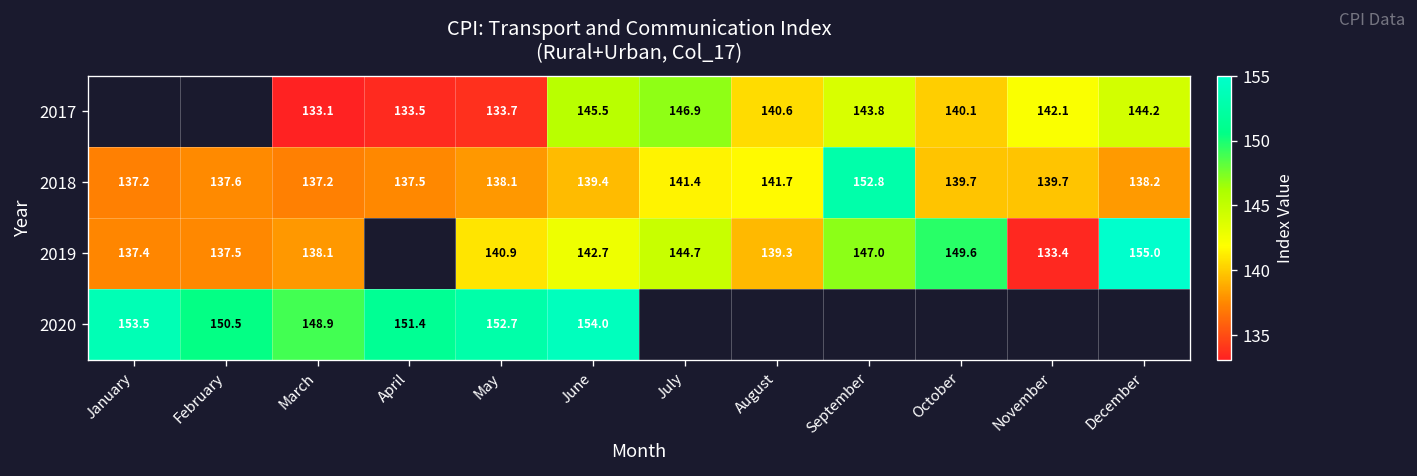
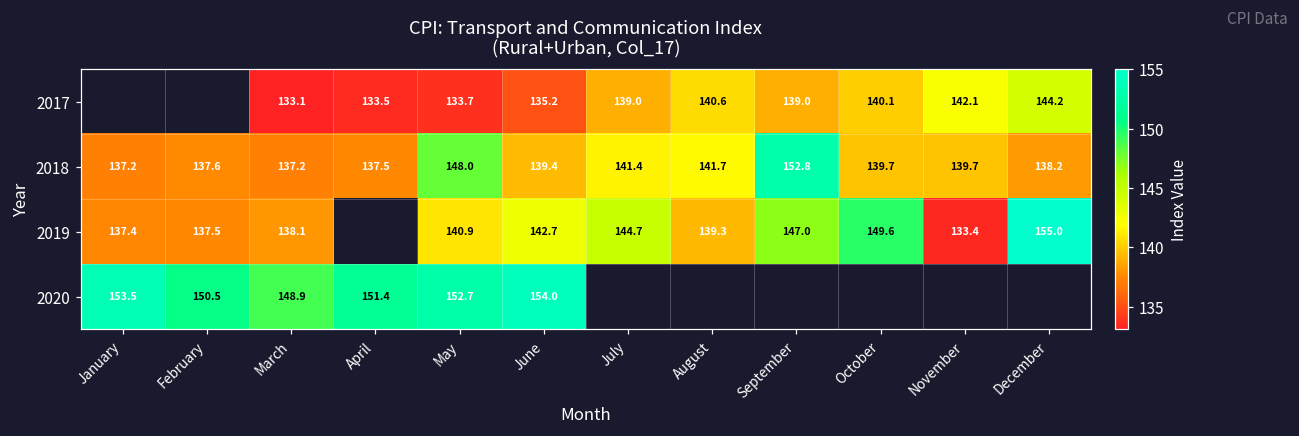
  {
    "2017": {
      "March": 133.1,
      "April": 133.5,
      "May": 133.7,
-     "June": 145.5,
-     "July": 146.9,
+     "June": 135.2,
+     "July": 139.0,
      "August": 140.6,
-     "September": 143.8,
+     "September": 139.0,
      "October": 140.1,
      "November": 142.1,
      "December": 144.2
    },
    "2018": {
      "January": 137.2,
      "February": 137.6,
      "March": 137.2,
      "April": 137.5,
-     "May": 138.1,
+     "May": 148.0,
      "June": 139.4,
      "July": 141.4,
      "August": 141.7,
      "September": 152.8,
      "October": 139.7,
      "November": 139.7,
      "December": 138.2
    },
    "2019": {
      "January": 137.4,
      "February": 137.5,
      "March": 138.1,
      "May": 140.9,
      "June": 142.7,
      "July": 144.7,
      "August": 139.3,
      "September": 147.0,
      "October": 149.6,
      "November": 133.4,
      "December": 155.0
    },
    "2020": {
      "January": 153.5,
      "February": 150.5,
      "March": 148.9,
      "April": 151.4,
      "May": 152.7,
      "June": 154.0
    }
  }
